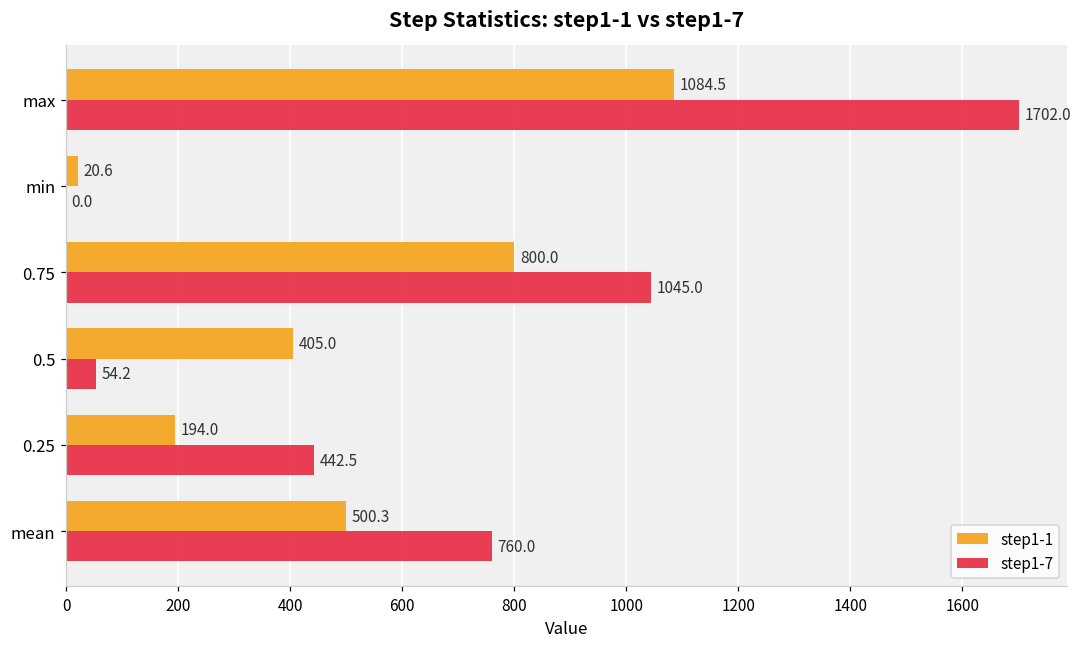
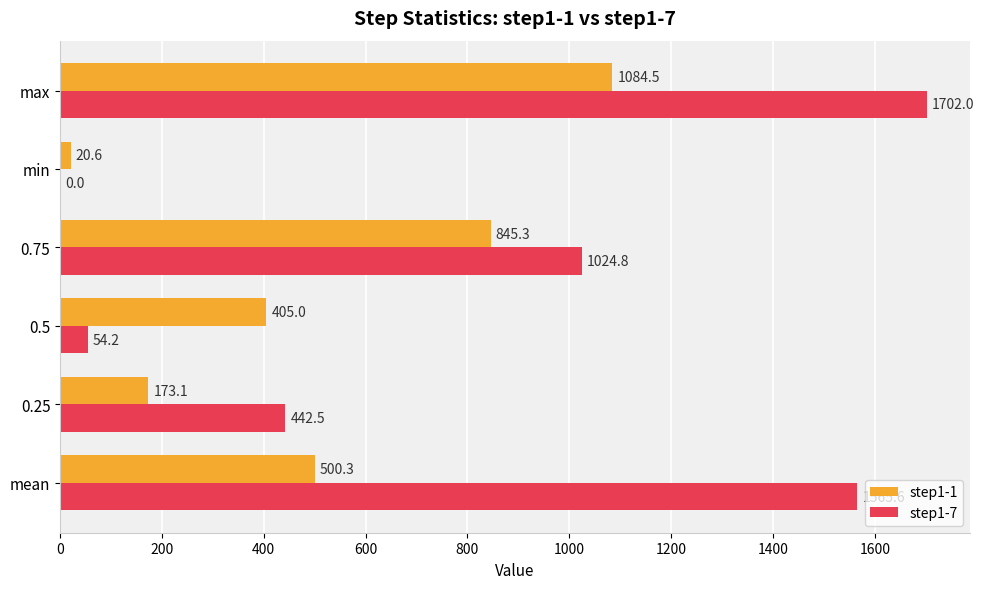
  {
    "step1-1": {
      "max": 1084.5,
      "min": 20.6,
-     "0.75": 800.0,
+     "0.75": 845.3,
      "0.5": 405.0,
-     "0.25": 194.0,
+     "0.25": 173.1,
      "mean": 500.3
    },
    "step1-7": {
      "max": 1702.0,
      "min": 0.0,
-     "0.75": 1045.0,
+     "0.75": 1024.8,
      "0.5": 54.2,
      "0.25": 442.5,
-     "mean": 760
+     "mean": 1570
    }
  }
